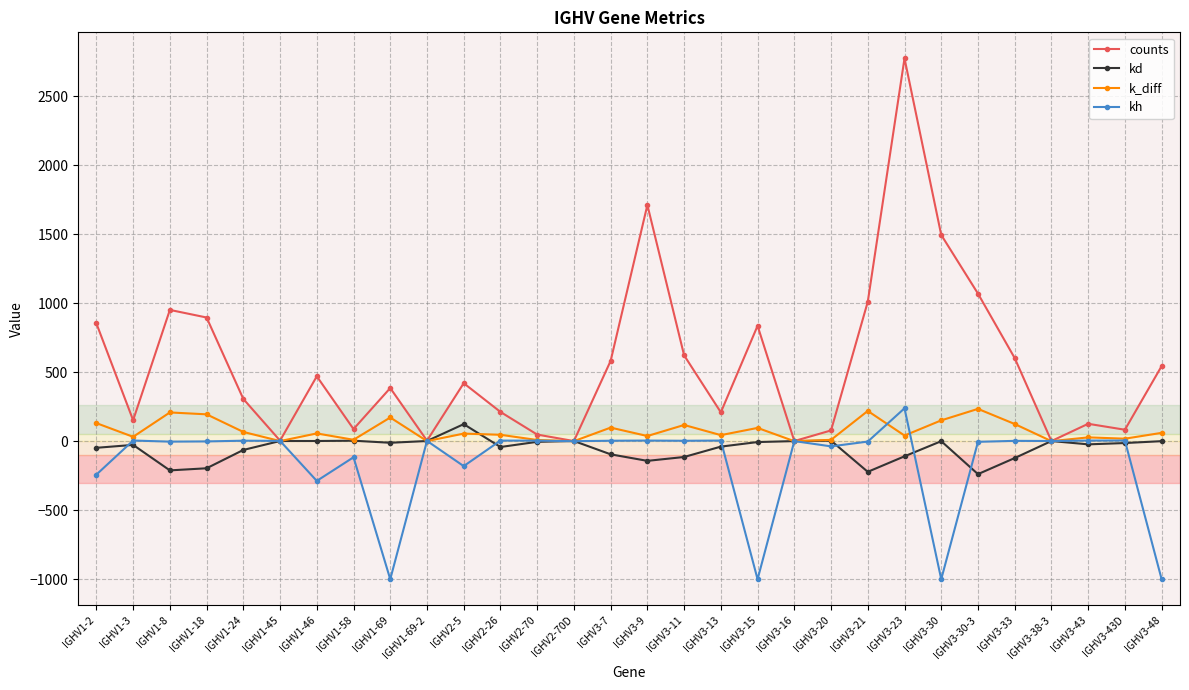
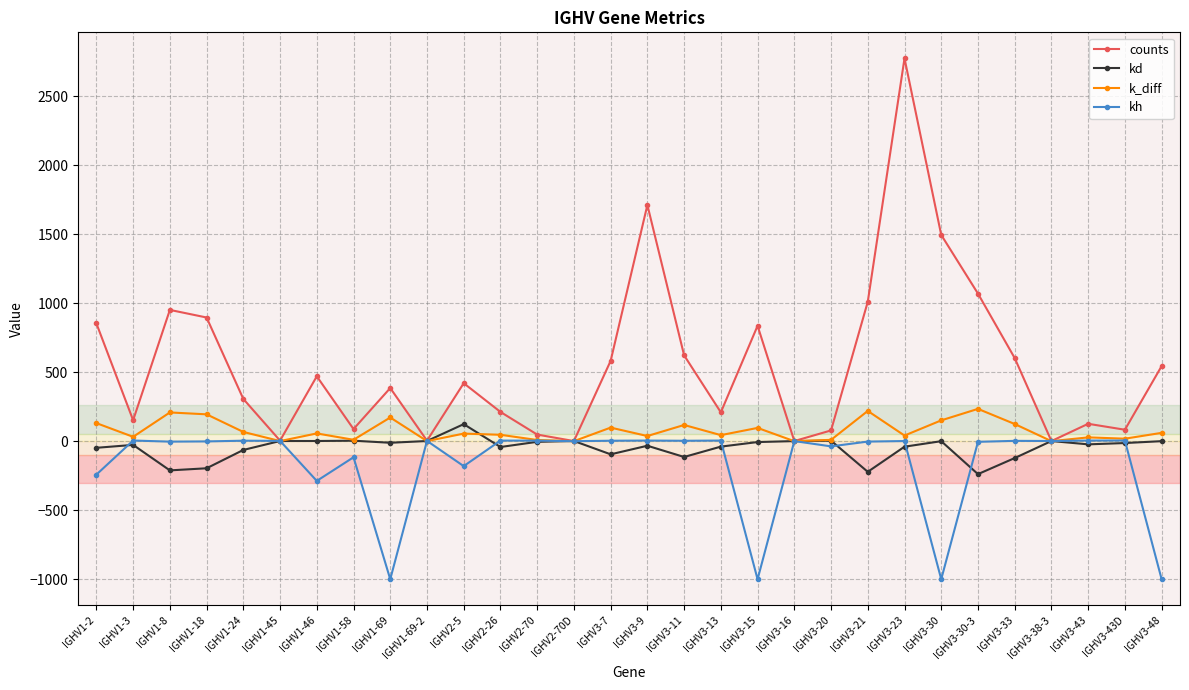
  {
    "counts": {
      "IGHV1-2": 850,
      "IGHV1-3": 150,
      "IGHV1-8": 950,
      "IGHV1-18": 900,
      "IGHV1-24": 310,
      "IGHV1-46": 470,
      "IGHV1-58": 90,
      "IGHV1-69": 390,
      "IGHV2-5": 420,
      "IGHV2-26": 210,
      "IGHV2-70": 50,
      "IGHV3-7": 580,
      "IGHV3-9": 1710,
      "IGHV3-11": 620,
      "IGHV3-13": 210,
      "IGHV3-15": 840,
      "IGHV3-20": 80,
      "IGHV3-21": 1010,
      "IGHV3-23": 2770,
      "IGHV3-30": 1490,
      "IGHV3-30-3": 1070,
      "IGHV3-33": 600,
      "IGHV3-43": 130,
      "IGHV3-43D": 80,
      "IGHV3-48": 540
    },
    "kd": {
      "IGHV1-2": -50,
      "IGHV1-3": -30,
      "IGHV1-8": -210,
      "IGHV1-18": -200,
      "IGHV1-24": -60,
      "IGHV1-46": 0,
      "IGHV1-69": -10,
      "IGHV2-5": 120,
      "IGHV2-26": -40,
      "IGHV3-7": -100,
-     "IGHV3-9": -140,
+     "IGHV3-9": -30,
      "IGHV3-11": -110,
      "IGHV3-13": -40,
      "IGHV3-15": -10,
      "IGHV3-21": -220,
-     "IGHV3-23": -110,
+     "IGHV3-23": -40,
      "IGHV3-30": 0,
      "IGHV3-30-3": -240,
      "IGHV3-33": -120,
      "IGHV3-43": -20,
      "IGHV3-43D": -10,
      "IGHV3-48": 0
    },
    "k_diff": {
      "IGHV1-2": 130,
      "IGHV1-3": 30,
      "IGHV1-8": 210,
      "IGHV1-18": 190,
      "IGHV1-24": 70,
      "IGHV1-46": 60,
      "IGHV1-69": 170,
      "IGHV2-5": 60,
      "IGHV2-26": 50,
      "IGHV3-7": 100,
      "IGHV3-9": 40,
      "IGHV3-11": 120,
      "IGHV3-13": 40,
      "IGHV3-15": 100,
      "IGHV3-21": 220,
      "IGHV3-23": 40,
      "IGHV3-30": 150,
      "IGHV3-30-3": 230,
      "IGHV3-33": 120,
      "IGHV3-43": 30,
      "IGHV3-48": 60
    },
    "kh": {
      "IGHV1-2": -240,
      "IGHV1-3": 0,
      "IGHV1-8": 0,
      "IGHV1-18": 0,
      "IGHV1-24": 0,
      "IGHV1-46": -290,
      "IGHV1-58": -120,
      "IGHV1-69": -1000,
      "IGHV2-5": -180,
      "IGHV2-26": 0,
      "IGHV3-7": 0,
      "IGHV3-9": 0,
      "IGHV3-11": 0,
      "IGHV3-13": 0,
      "IGHV3-15": -1000,
      "IGHV3-20": -40,
      "IGHV3-21": 0,
-     "IGHV3-23": 240,
+     "IGHV3-23": 0,
      "IGHV3-30": -1000,
      "IGHV3-30-3": 0,
      "IGHV3-33": 0,
      "IGHV3-43": 0,
      "IGHV3-48": -1000
    }
  }
